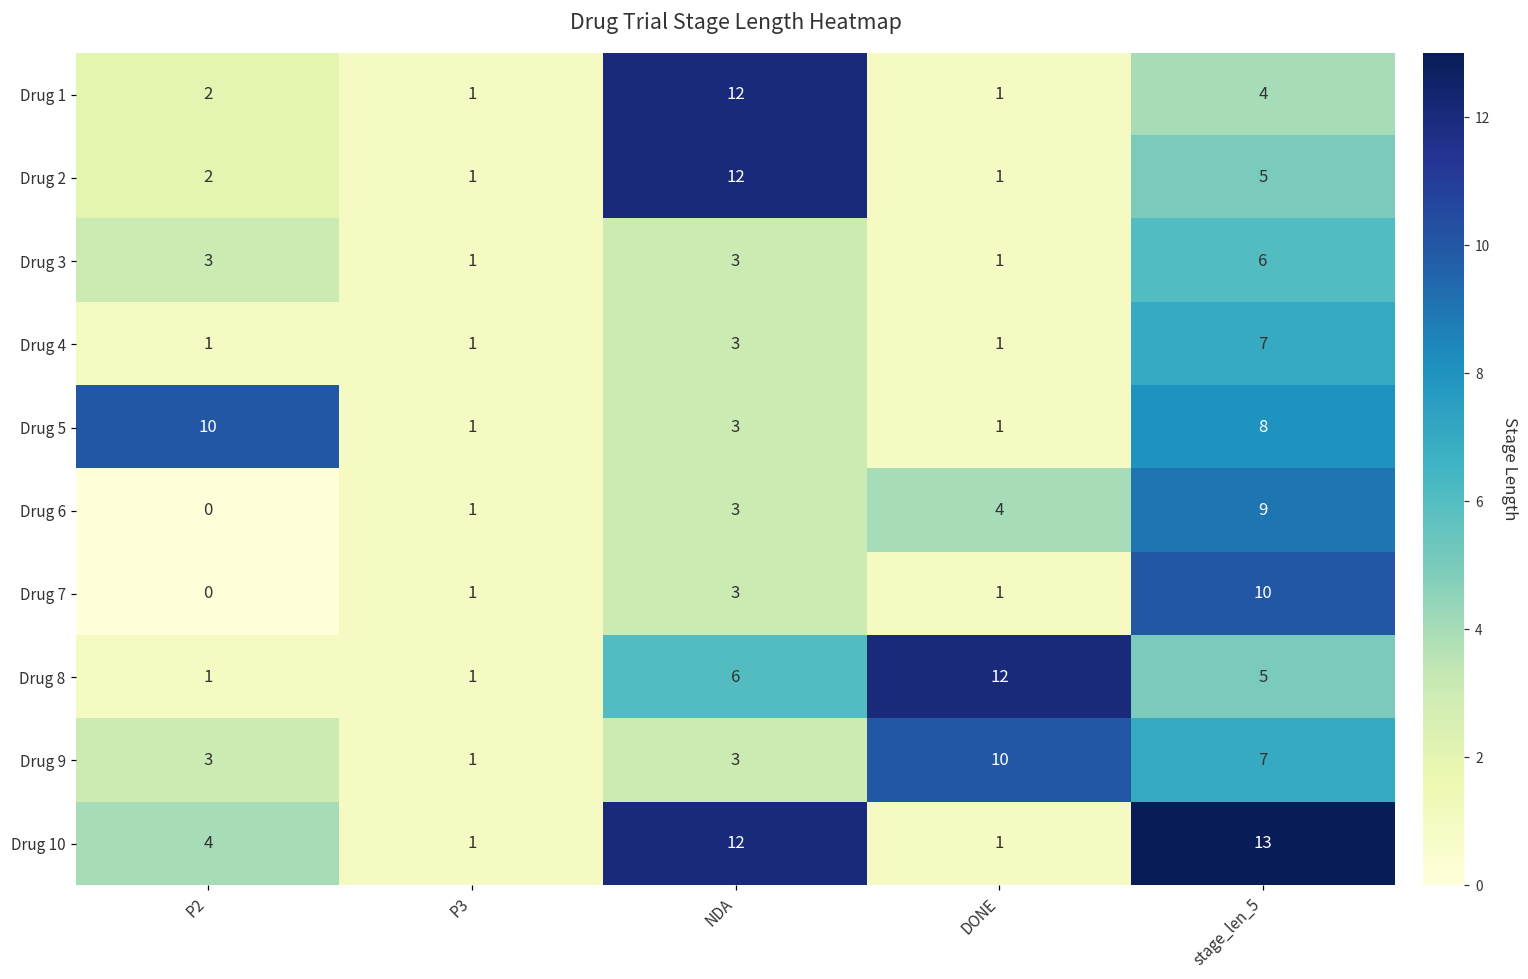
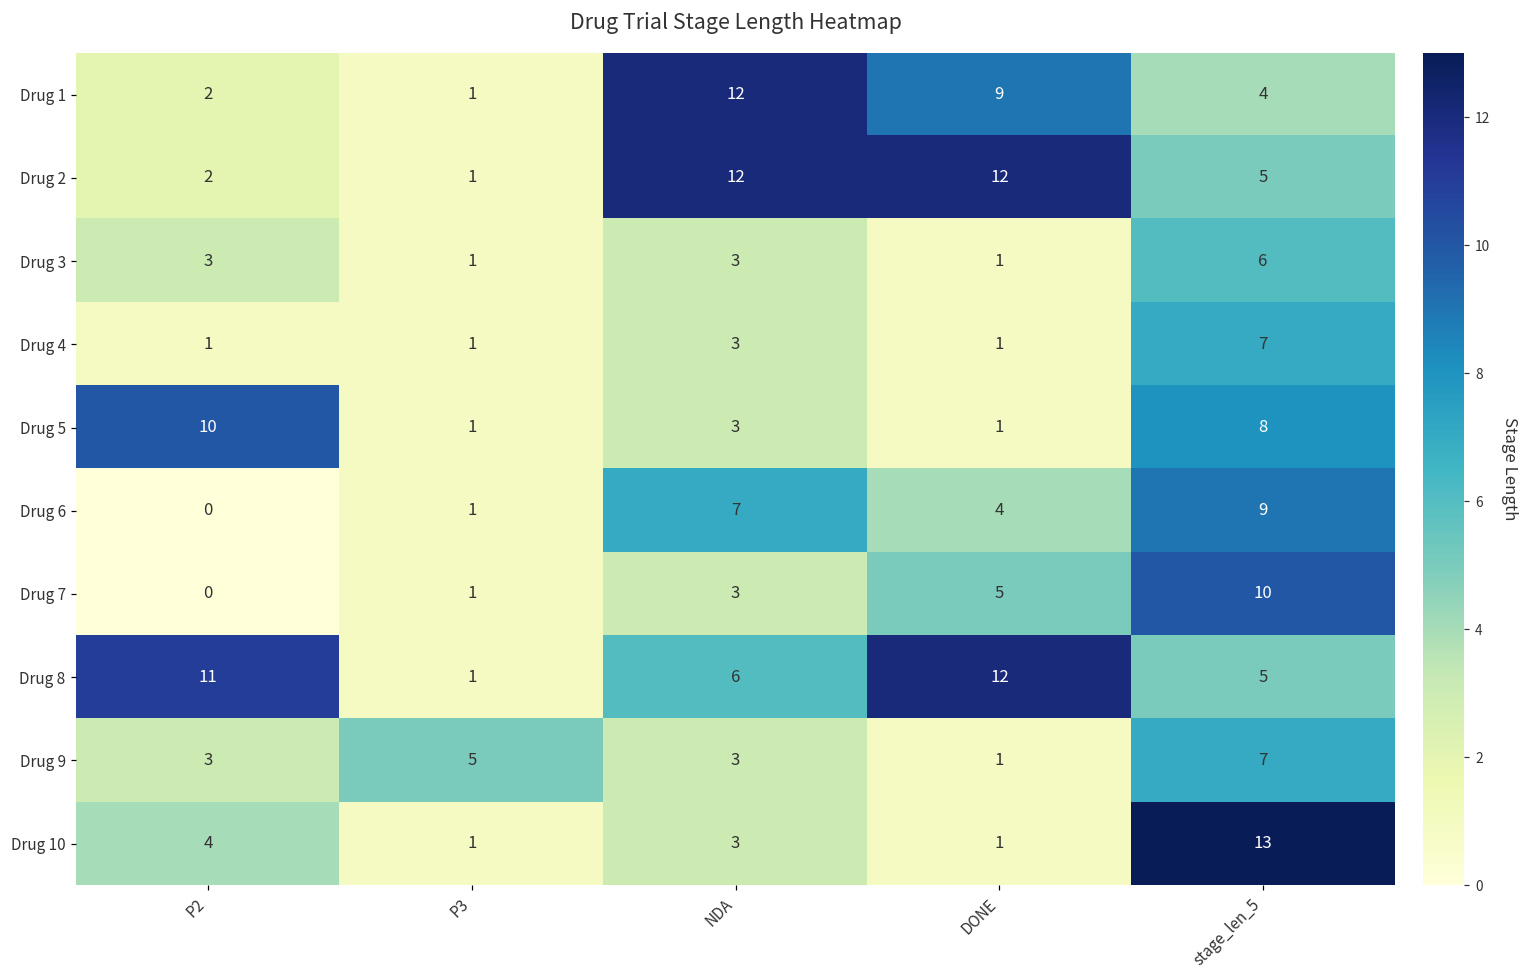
  {
    "Drug 1": {
      "P2": 2,
      "P3": 1,
      "NDA": 12,
-     "DONE": 1,
+     "DONE": 9,
      "stage_len_5": 4
    },
    "Drug 2": {
      "P2": 2,
      "P3": 1,
      "NDA": 12,
-     "DONE": 1,
+     "DONE": 12,
      "stage_len_5": 5
    },
    "Drug 3": {
      "P2": 3,
      "P3": 1,
      "NDA": 3,
      "DONE": 1,
      "stage_len_5": 6
    },
    "Drug 4": {
      "P2": 1,
      "P3": 1,
      "NDA": 3,
      "DONE": 1,
      "stage_len_5": 7
    },
    "Drug 5": {
      "P2": 10,
      "P3": 1,
      "NDA": 3,
      "DONE": 1,
      "stage_len_5": 8
    },
    "Drug 6": {
      "P2": 0,
      "P3": 1,
-     "NDA": 3,
+     "NDA": 7,
      "DONE": 4,
      "stage_len_5": 9
    },
    "Drug 7": {
      "P2": 0,
      "P3": 1,
      "NDA": 3,
-     "DONE": 1,
+     "DONE": 5,
      "stage_len_5": 10
    },
    "Drug 8": {
-     "P2": 1,
+     "P2": 11,
      "P3": 1,
      "NDA": 6,
      "DONE": 12,
      "stage_len_5": 5
    },
    "Drug 9": {
      "P2": 3,
-     "P3": 1,
+     "P3": 5,
      "NDA": 3,
-     "DONE": 10,
+     "DONE": 1,
      "stage_len_5": 7
    },
    "Drug 10": {
      "P2": 4,
      "P3": 1,
-     "NDA": 12,
+     "NDA": 3,
      "DONE": 1,
      "stage_len_5": 13
    }
  }
